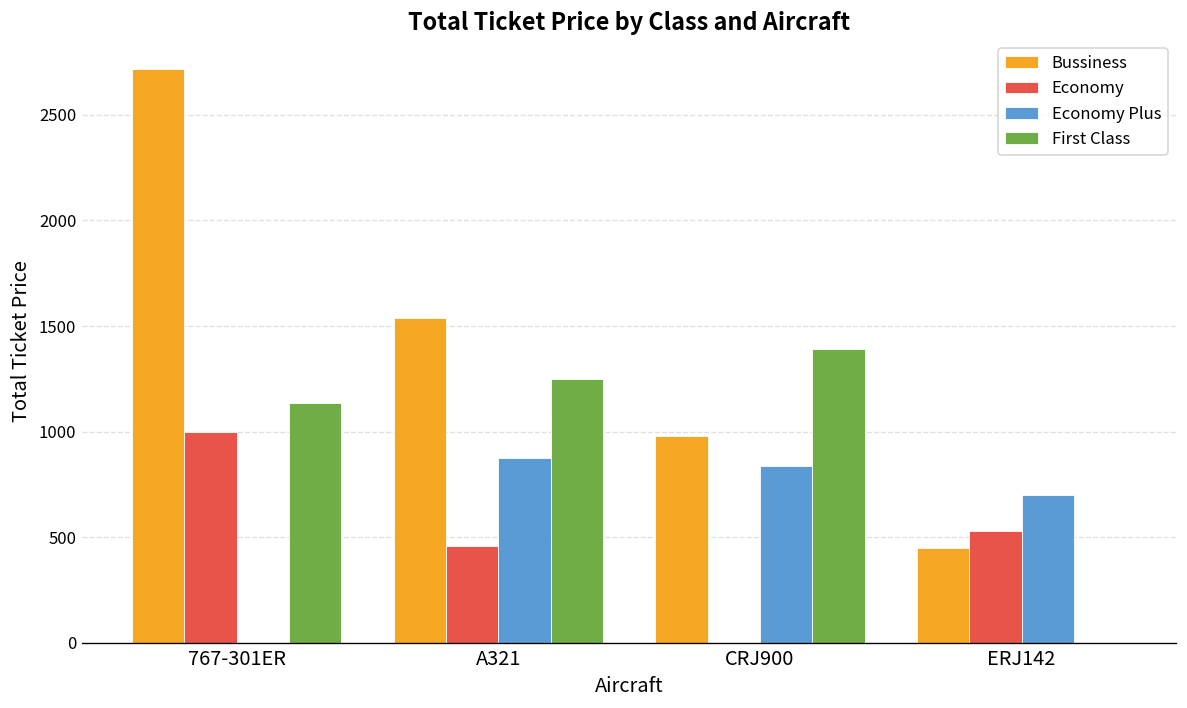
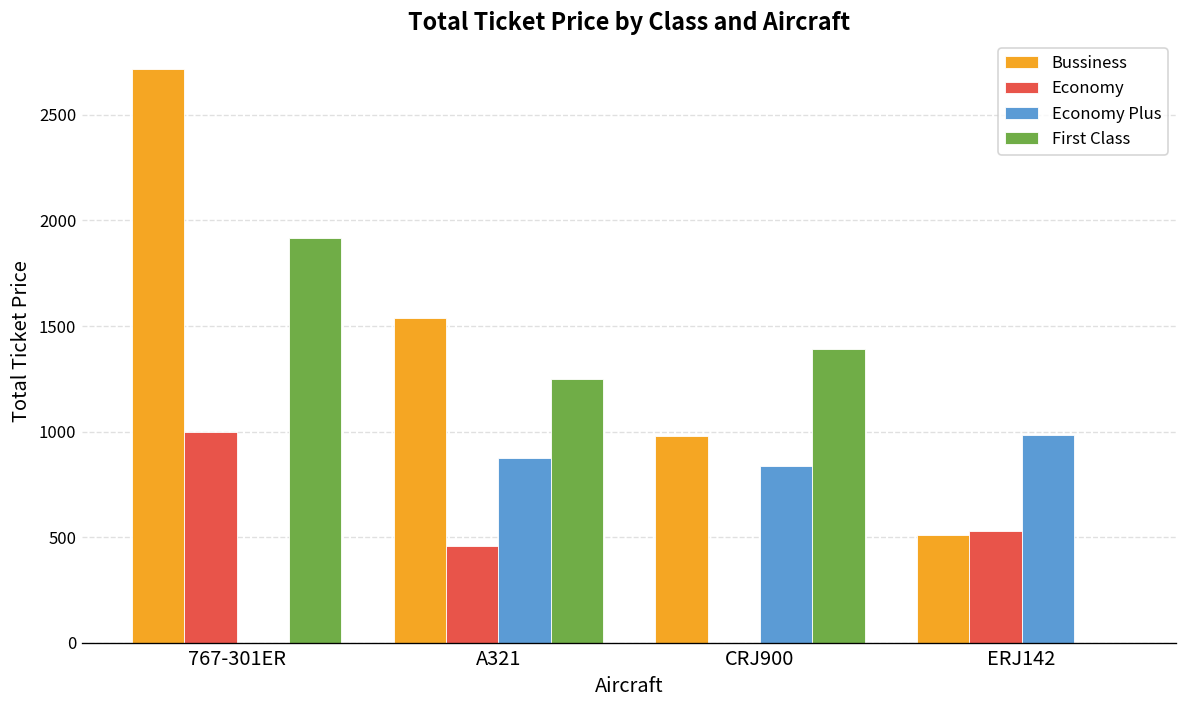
  {
    "Bussiness": {
      "767-301ER": 2720,
      "A321": 1540,
      "CRJ900": 980,
-     "ERJ142": 450
+     "ERJ142": 510
    },
    "Economy": {
      "767-301ER": 1000,
      "A321": 460,
      "CRJ900": 0,
      "ERJ142": 530
    },
    "Economy Plus": {
      "767-301ER": 0,
      "A321": 880,
      "CRJ900": 840,
-     "ERJ142": 700
+     "ERJ142": 990
    },
    "First Class": {
-     "767-301ER": 1140,
+     "767-301ER": 1920,
      "A321": 1250,
      "CRJ900": 1390,
      "ERJ142": 0
    }
  }
